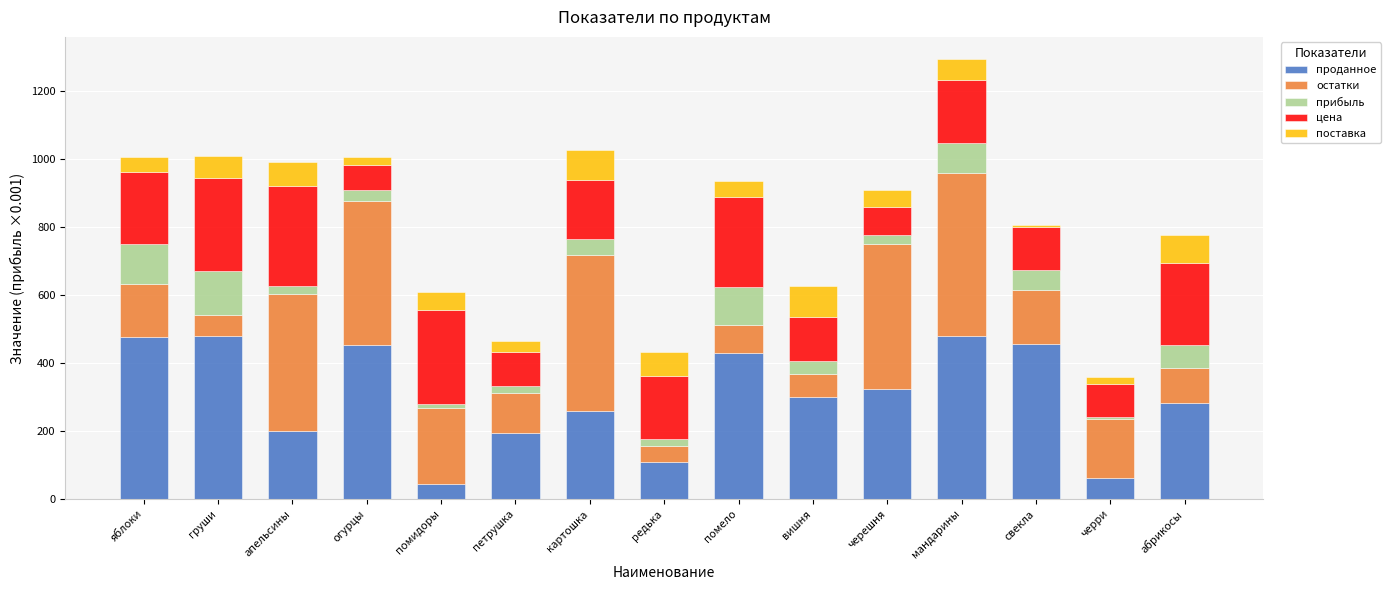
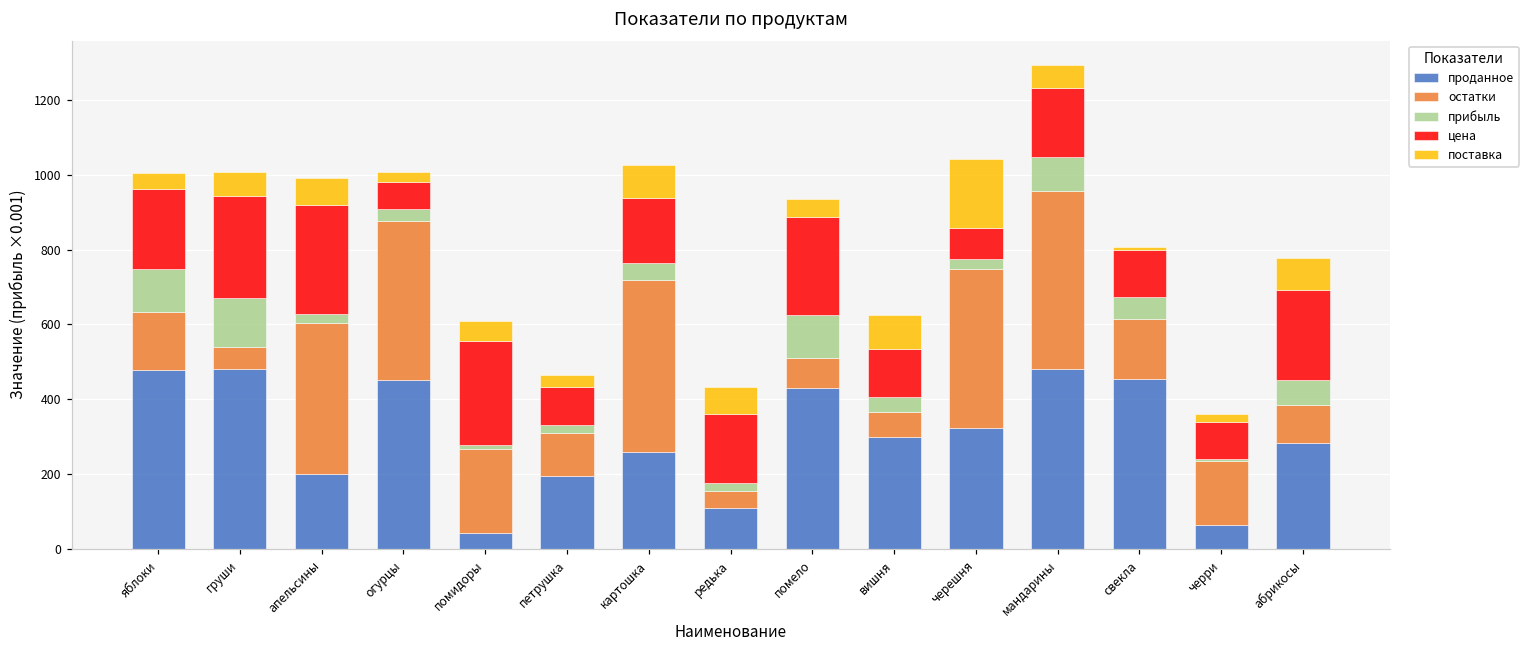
  {
    "проданное": {
      "яблоки": 480,
      "груши": 480,
      "апельсины": 200,
      "огурцы": 450,
      "помидоры": 40,
      "петрушка": 200,
      "картошка": 260,
      "редька": 110,
      "помело": 430,
      "вишня": 300,
      "черешня": 320,
      "мандарины": 480,
      "свекла": 460,
      "черри": 60,
      "абрикосы": 280
    },
    "остатки": {
      "яблоки": 160,
      "груши": 60,
      "апельсины": 400,
      "огурцы": 430,
      "помидоры": 220,
      "петрушка": 120,
      "картошка": 460,
      "редька": 50,
      "помело": 80,
      "вишня": 70,
      "черешня": 430,
      "мандарины": 480,
      "свекла": 160,
      "черри": 170,
      "абрикосы": 100
    },
    "прибыль": {
      "яблоки": 120,
      "груши": 130,
      "апельсины": 20,
      "огурцы": 30,
      "помидоры": 10,
      "петрушка": 20,
      "картошка": 50,
      "редька": 20,
      "помело": 110,
      "вишня": 40,
      "черешня": 30,
      "мандарины": 90,
      "свекла": 60,
      "абрикосы": 70
    },
    "цена": {
      "яблоки": 210,
      "груши": 270,
      "апельсины": 290,
      "огурцы": 70,
      "помидоры": 280,
      "петрушка": 100,
      "картошка": 180,
      "редька": 190,
      "помело": 260,
      "вишня": 130,
      "черешня": 80,
      "мандарины": 190,
      "свекла": 130,
      "черри": 100,
      "абрикосы": 240
    },
    "поставка": {
      "яблоки": 40,
      "груши": 70,
      "апельсины": 70,
      "огурцы": 30,
      "помидоры": 50,
      "петрушка": 30,
      "картошка": 90,
      "редька": 70,
      "помело": 50,
      "вишня": 90,
-     "черешня": 50,
+     "черешня": 180,
      "мандарины": 60,
      "черри": 20,
      "абрикосы": 80
    }
  }
